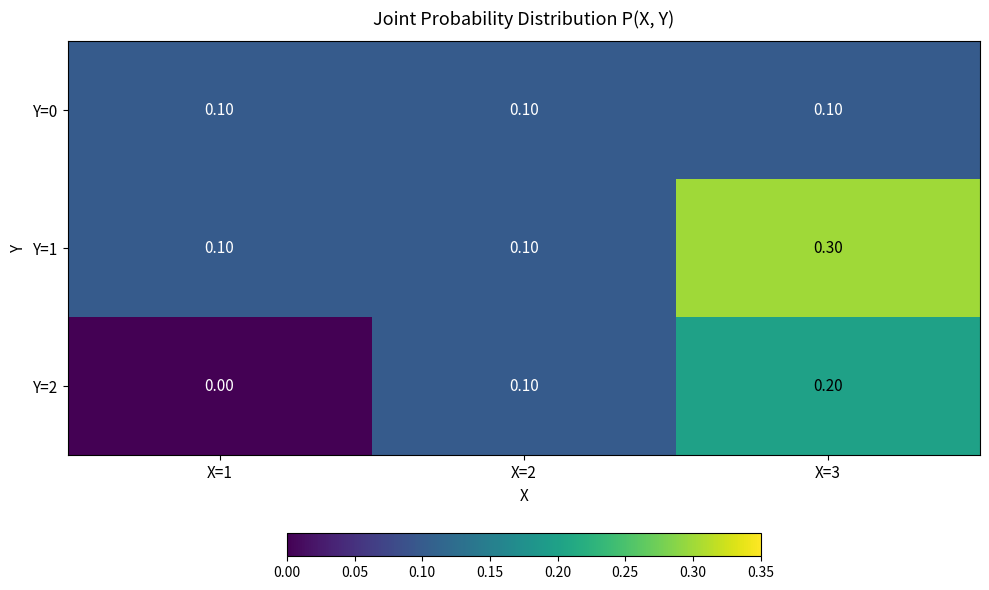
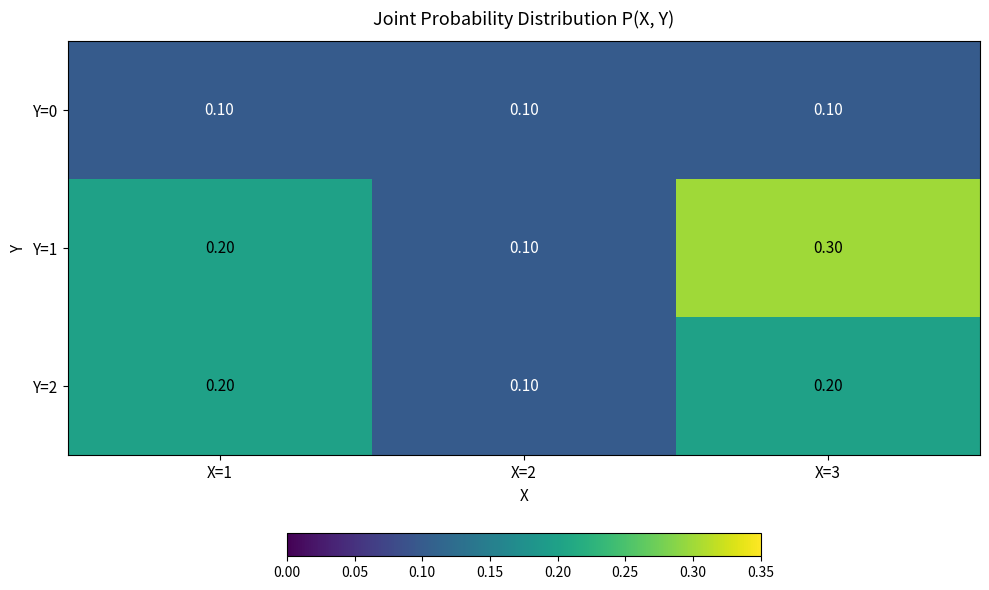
  {
    "Y=0": {
      "X=1": 0.10,
      "X=2": 0.10,
      "X=3": 0.10
    },
    "Y=1": {
-     "X=1": 0.10,
+     "X=1": 0.20,
      "X=2": 0.10,
      "X=3": 0.30
    },
    "Y=2": {
-     "X=1": 0.00,
+     "X=1": 0.20,
      "X=2": 0.10,
      "X=3": 0.20
    }
  }
